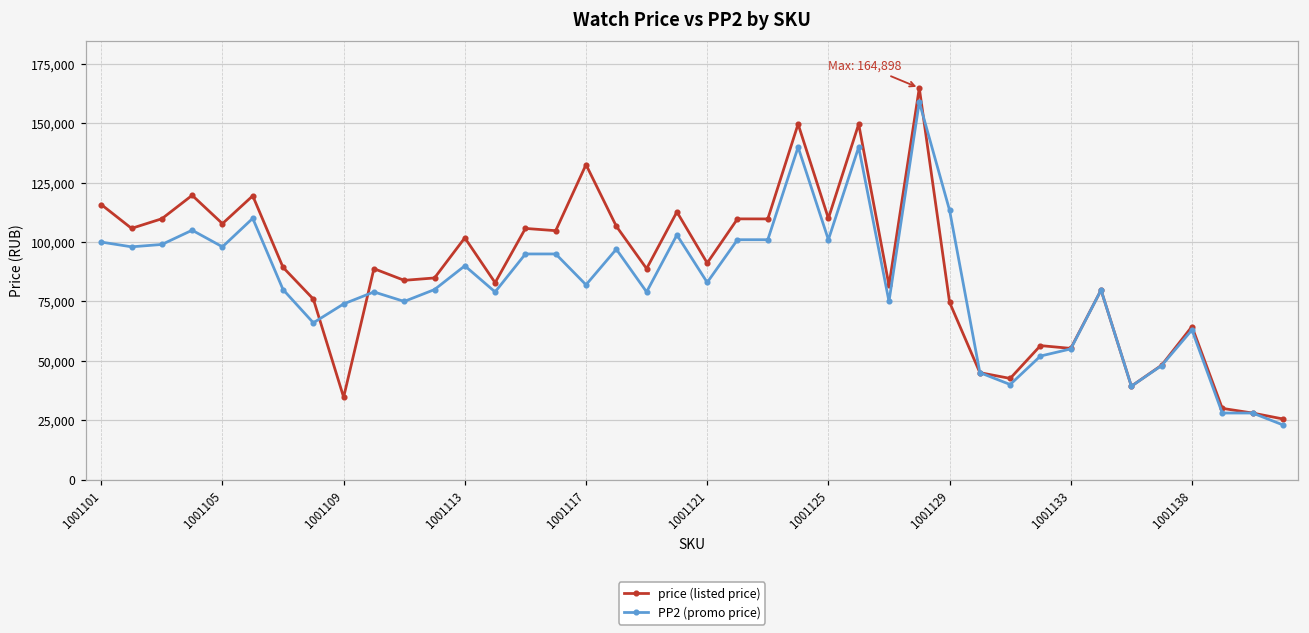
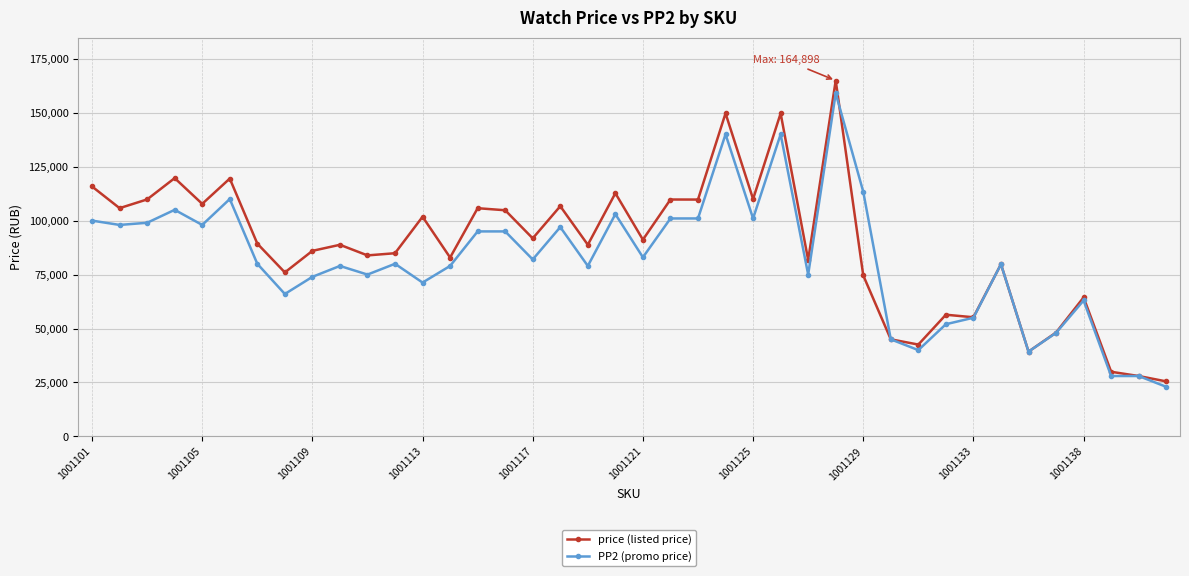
  {
    "price (listed price)": {
      "1001101": "116,000",
      "1001105": "108,000",
-     "1001109": "35,000",
+     "1001109": "86,000",
      "1001113": "102,000",
-     "1001117": "133,000",
+     "1001117": "92,000",
      "1001121": "91,000",
      "1001125": "110,000",
      "1001129": "75,000",
      "1001138": "64,000"
    },
    "PP2 (promo price)": {
      "1001101": "100,000",
      "1001105": "98,000",
      "1001109": "74,000",
-     "1001113": "90,000",
+     "1001113": "71,000",
      "1001117": "82,000",
      "1001121": "83,000",
      "1001125": "101,000",
      "1001129": "113,000",
      "1001138": "63,000"
    }
  }
